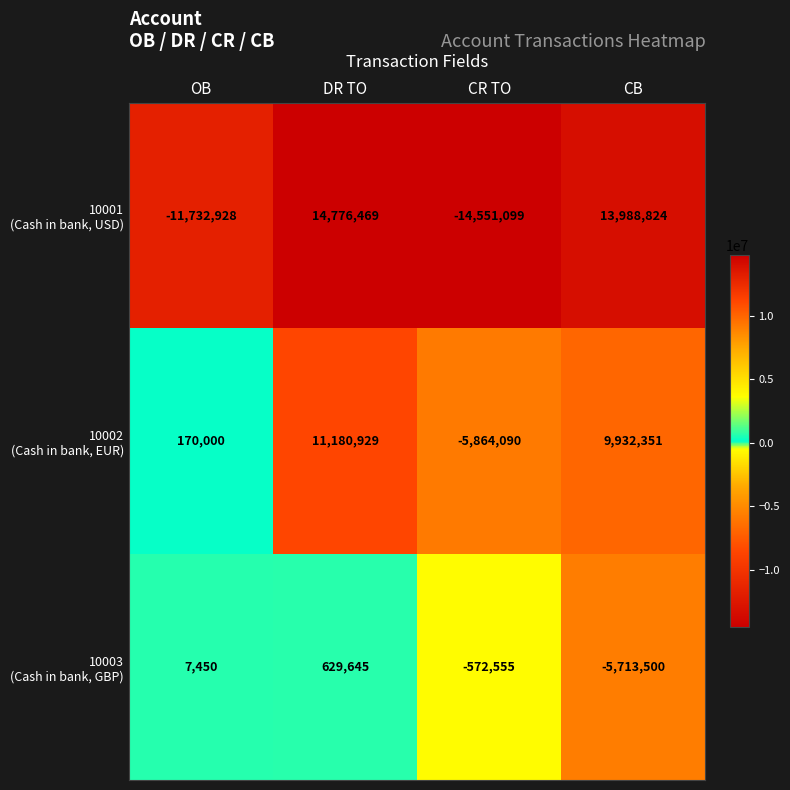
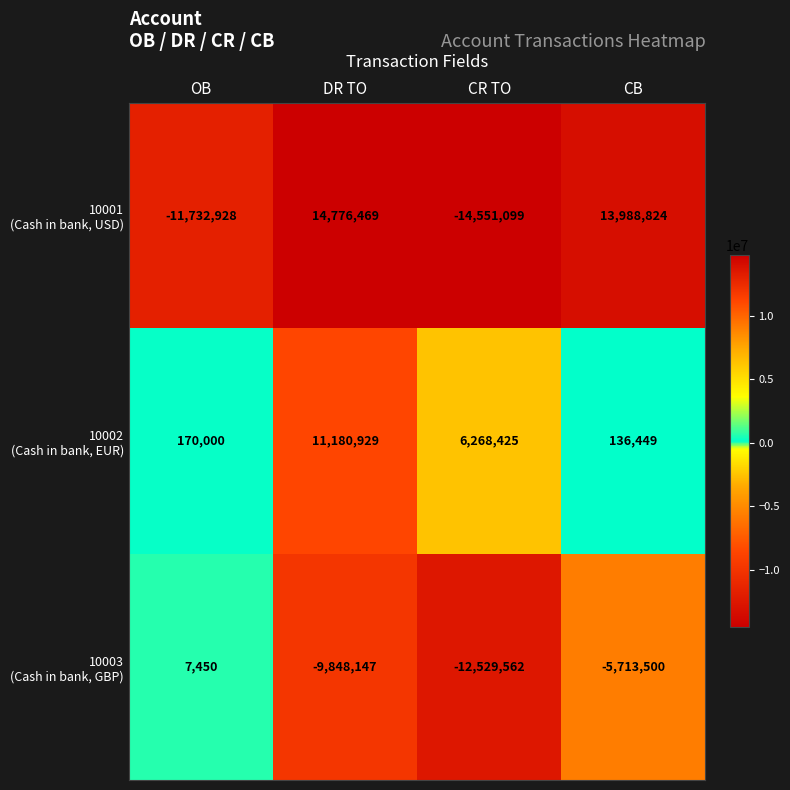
  {
    "10001 (Cash in bank, USD)": {
      "OB": "-11,732,928",
      "DR TO": "14,776,469",
      "CR TO": "-14,551,099",
      "CB": "13,988,824"
    },
    "10002 (Cash in bank, EUR)": {
      "OB": "170,000",
      "DR TO": "11,180,929",
-     "CR TO": "-5,864,090",
-     "CB": "9,932,351"
+     "CR TO": "6,268,425",
+     "CB": "136,449"
    },
    "10003 (Cash in bank, GBP)": {
      "OB": "7,450",
-     "DR TO": "629,645",
-     "CR TO": "-572,555",
+     "DR TO": "-9,848,147",
+     "CR TO": "-12,529,562",
      "CB": "-5,713,500"
    }
  }
